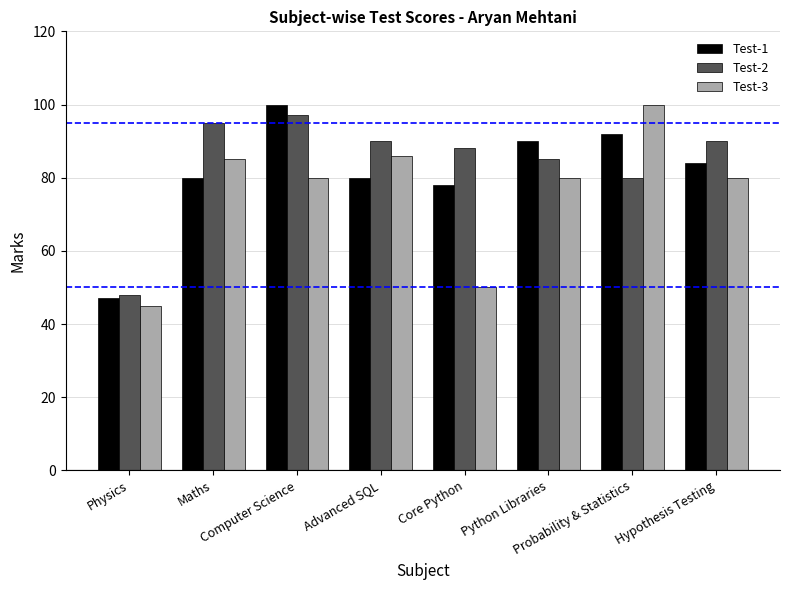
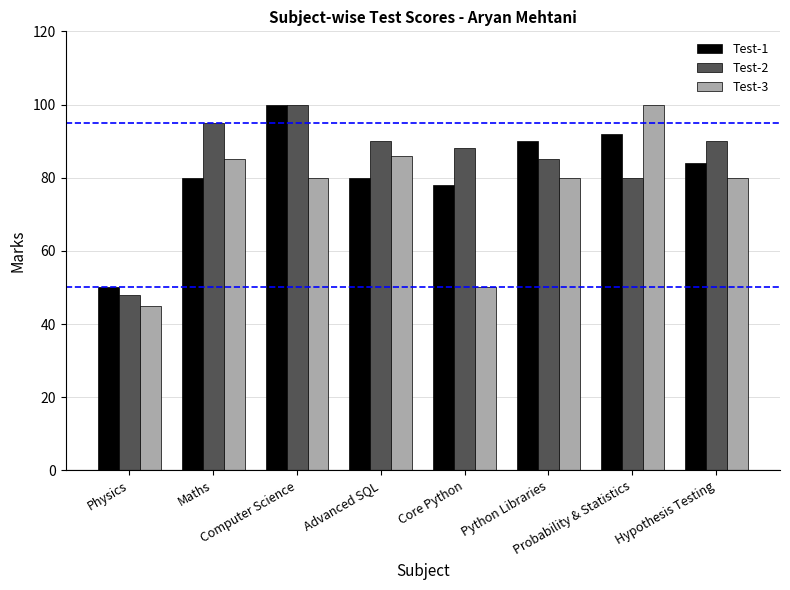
  {
    "Test-1": {
-     "Physics": 47,
+     "Physics": 50,
      "Maths": 80,
      "Computer Science": 100,
      "Advanced SQL": 80,
      "Core Python": 78,
      "Python Libraries": 90,
      "Probability & Statistics": 92,
      "Hypothesis Testing": 84
    },
    "Test-2": {
      "Physics": 48,
      "Maths": 95,
-     "Computer Science": 97,
+     "Computer Science": 100,
      "Advanced SQL": 90,
      "Core Python": 88,
      "Python Libraries": 85,
      "Probability & Statistics": 80,
      "Hypothesis Testing": 90
    },
    "Test-3": {
      "Physics": 45,
      "Maths": 85,
      "Computer Science": 80,
      "Advanced SQL": 86,
      "Core Python": 50,
      "Python Libraries": 80,
      "Probability & Statistics": 100,
      "Hypothesis Testing": 80
    }
  }
